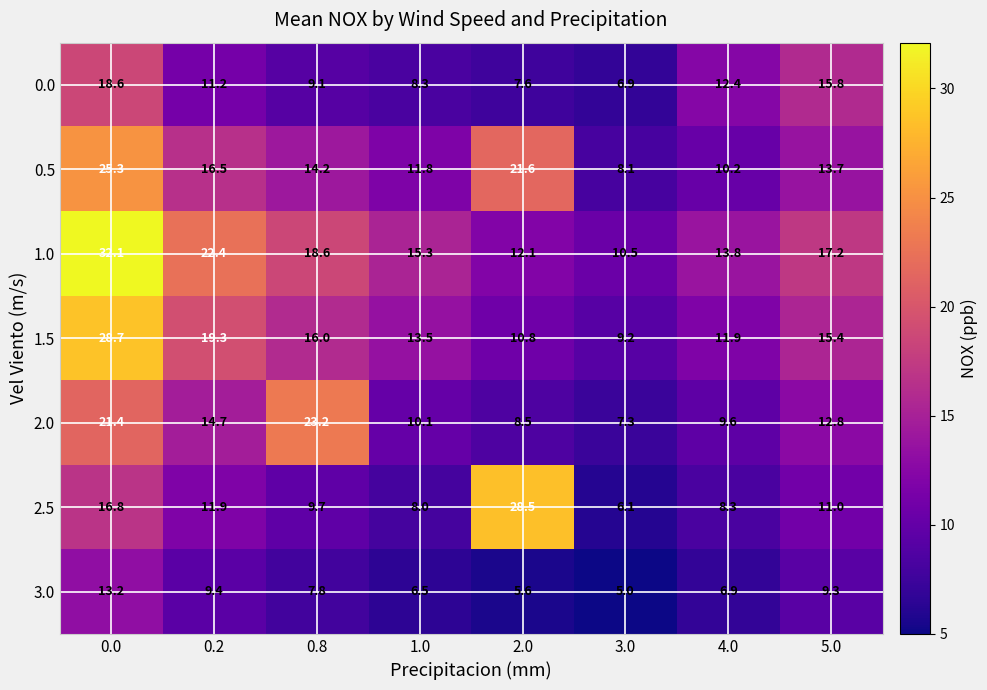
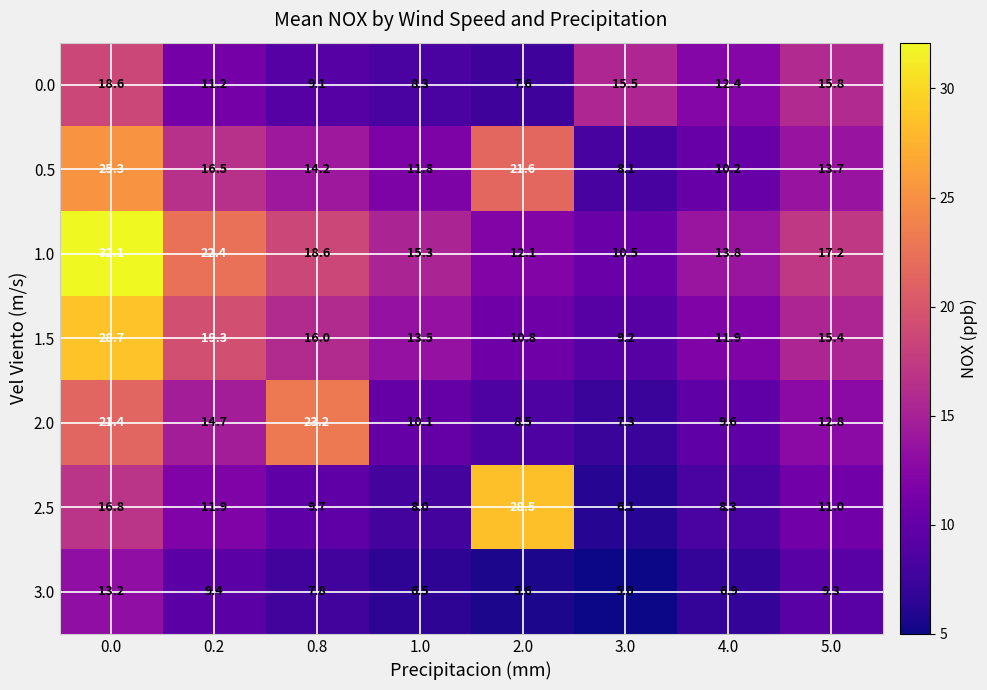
  {
    "0.0": {
      "0.0": 18.6,
      "0.2": 11.2,
      "0.8": 9.1,
      "1.0": 8.3,
      "2.0": 7.6,
-     "3.0": 6.9,
+     "3.0": 15.5,
      "4.0": 12.4,
      "5.0": 15.8
    },
    "0.5": {
      "0.0": 25.3,
      "0.2": 16.5,
      "0.8": 14.2,
      "1.0": 11.8,
      "2.0": 21.6,
      "3.0": 8.1,
      "4.0": 10.2,
      "5.0": 13.7
    },
    "1.0": {
      "0.0": 32.1,
      "0.2": 22.4,
      "0.8": 18.6,
      "1.0": 15.3,
      "2.0": 12.1,
      "3.0": 10.5,
      "4.0": 13.8,
      "5.0": 17.2
    },
    "1.5": {
      "0.0": 28.7,
      "0.2": 19.3,
      "0.8": 16.0,
      "1.0": 13.5,
      "2.0": 10.8,
      "3.0": 9.2,
      "4.0": 11.9,
      "5.0": 15.4
    },
    "2.0": {
      "0.0": 21.4,
      "0.2": 14.7,
      "0.8": 23.2,
      "1.0": 10.1,
      "2.0": 8.5,
      "3.0": 7.3,
      "4.0": 9.6,
      "5.0": 12.8
    },
    "2.5": {
      "0.0": 16.8,
      "0.2": 11.9,
      "0.8": 9.7,
      "1.0": 8.0,
      "2.0": 28.5,
      "3.0": 6.1,
      "4.0": 8.3,
      "5.0": 11.0
    },
    "3.0": {
      "0.0": 13.2,
      "0.2": 9.4,
      "0.8": 7.8,
      "1.0": 6.5,
      "2.0": 5.6,
      "3.0": 5.0,
      "4.0": 6.9,
      "5.0": 9.3
    }
  }
